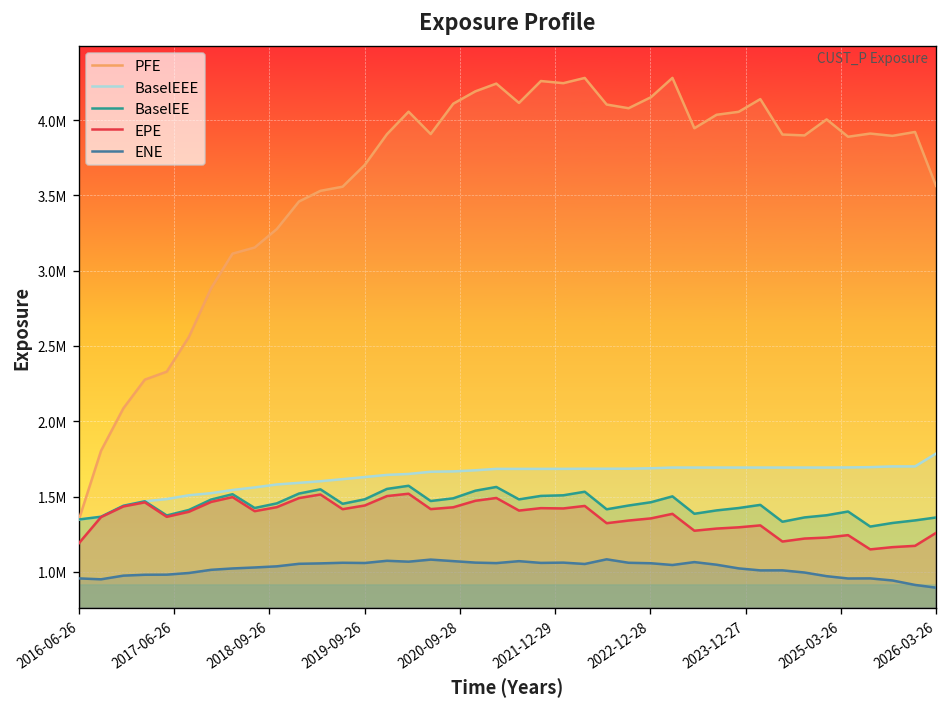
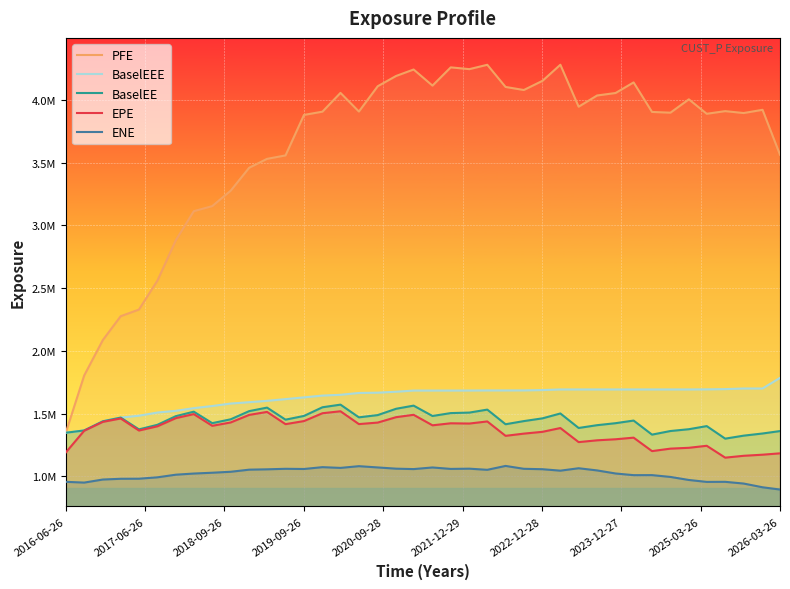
  {
    "PFE": {
-     "2019-09-26": 3700000,
+     "2019-09-26": 3880000,
      "2026-03-26": 3560000
    },
    "BaselEEE": {
      "2019-09-26": 1630000,
      "2026-03-26": 1780000
    },
    "EPE": {
      "2016-06-26": 1190000,
      "2019-09-26": 1440000,
-     "2026-03-26": 1260000
+     "2026-03-26": 1180000
    }
  }
